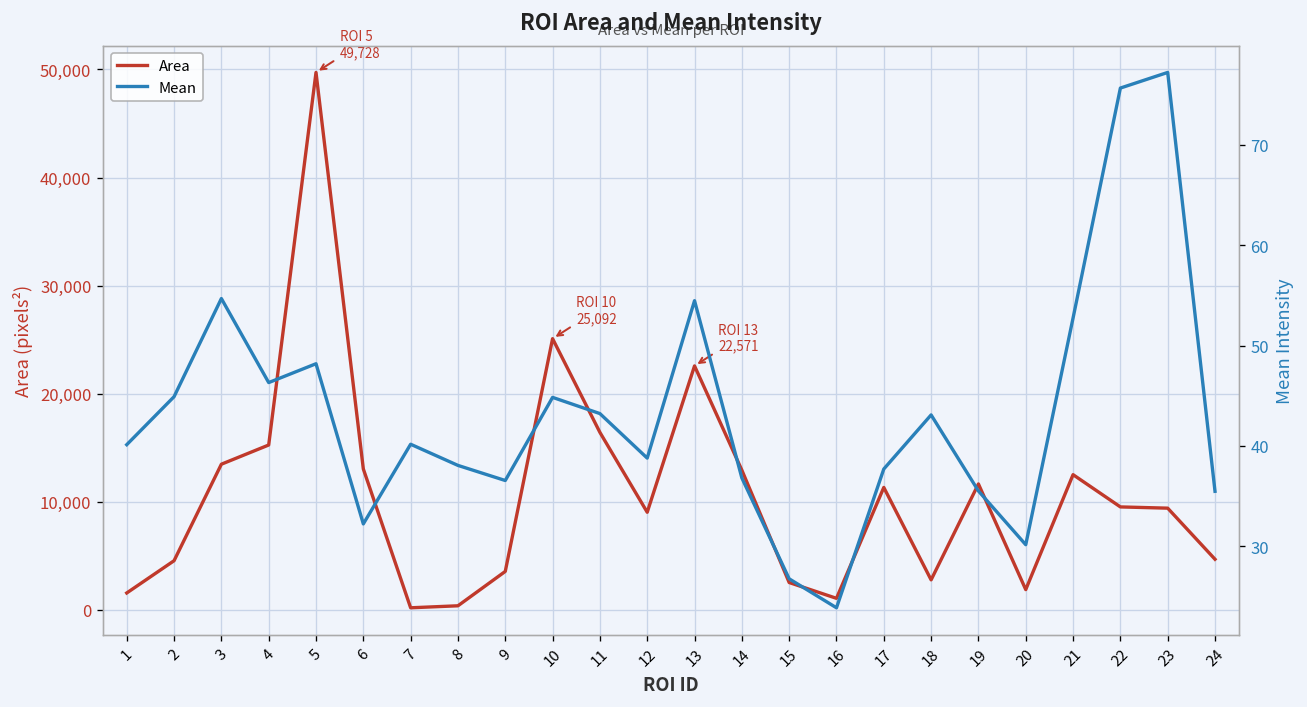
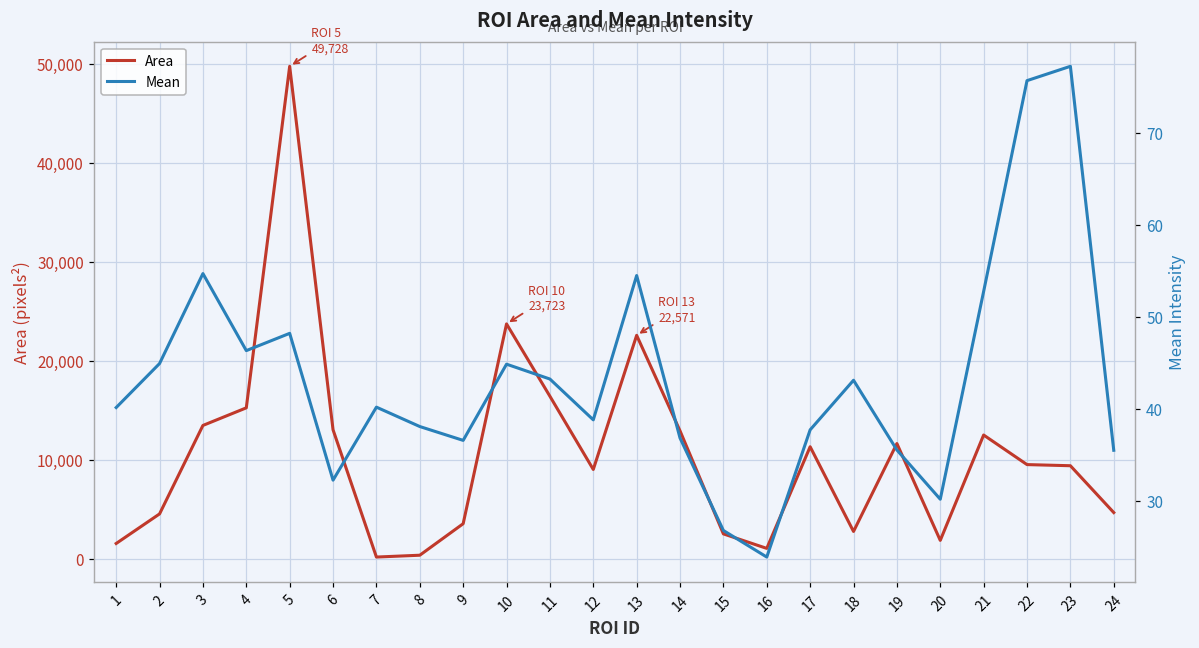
  {
    "Area": {
      "5": "49,728",
-     "10": "25,092",
+     "10": "23,723",
      "13": "22,571"
    }
  }
